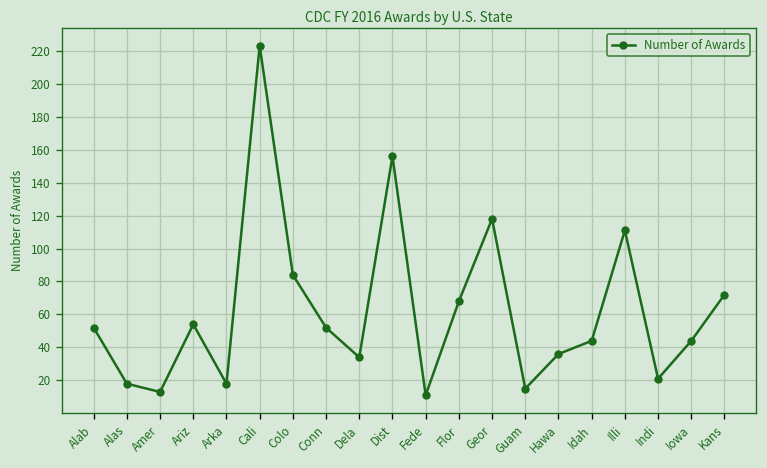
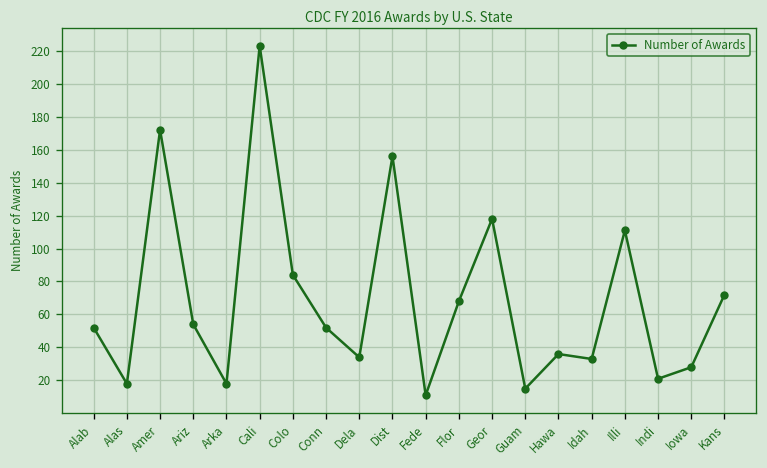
  {
    "Alab": 52,
    "Alas": 18,
-   "Amer": 13,
+   "Amer": 172,
    "Ariz": 54,
    "Arka": 18,
    "Cali": 223,
    "Colo": 84,
    "Conn": 52,
    "Dela": 34,
    "Dist": 156,
    "Fede": 11,
    "Flor": 68,
    "Geor": 118,
    "Guam": 15,
    "Hawa": 36,
-   "Idah": 44,
+   "Idah": 33,
    "Illi": 111,
    "Indi": 21,
-   "Iowa": 44,
+   "Iowa": 28,
    "Kans": 72
  }
